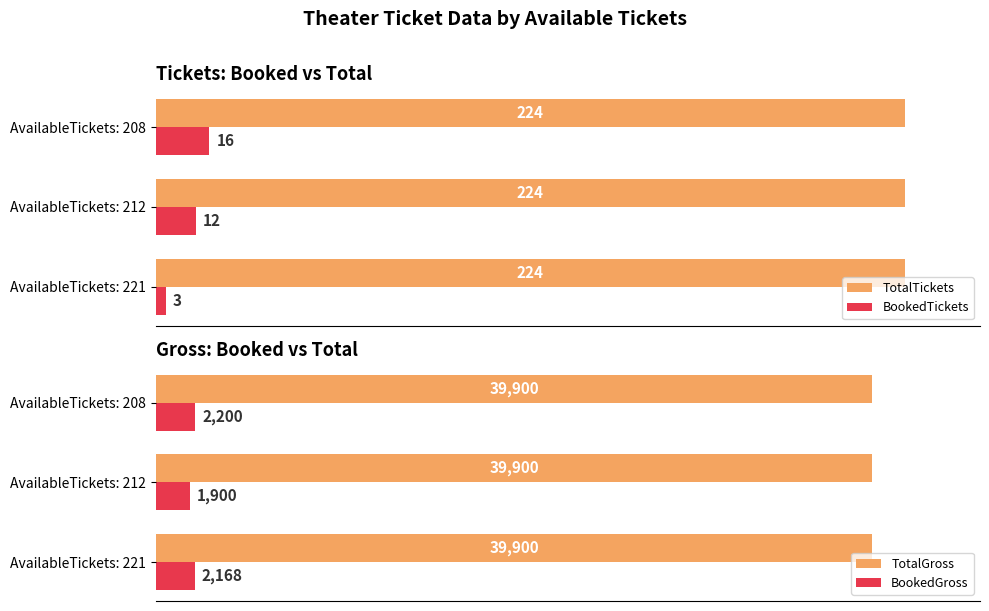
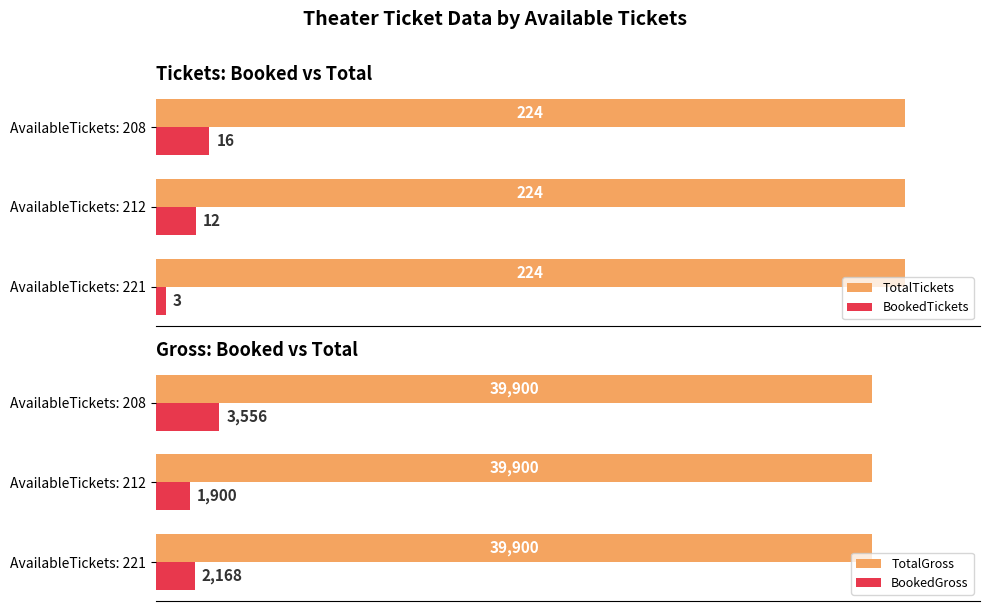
  {
    "Tickets: Booked vs Total": {
      "TotalTickets": {
        "AvailableTickets: 208": "224",
        "AvailableTickets: 212": "224",
        "AvailableTickets: 221": "224"
      },
      "BookedTickets": {
        "AvailableTickets: 208": "16",
        "AvailableTickets: 212": "12",
        "AvailableTickets: 221": "3"
      }
    },
    "Gross: Booked vs Total": {
      "TotalGross": {
        "AvailableTickets: 208": "39,900",
        "AvailableTickets: 212": "39,900",
        "AvailableTickets: 221": "39,900"
      },
      "BookedGross": {
-       "AvailableTickets: 208": "2,200",
+       "AvailableTickets: 208": "3,556",
        "AvailableTickets: 212": "1,900",
        "AvailableTickets: 221": "2,168"
      }
    }
  }
